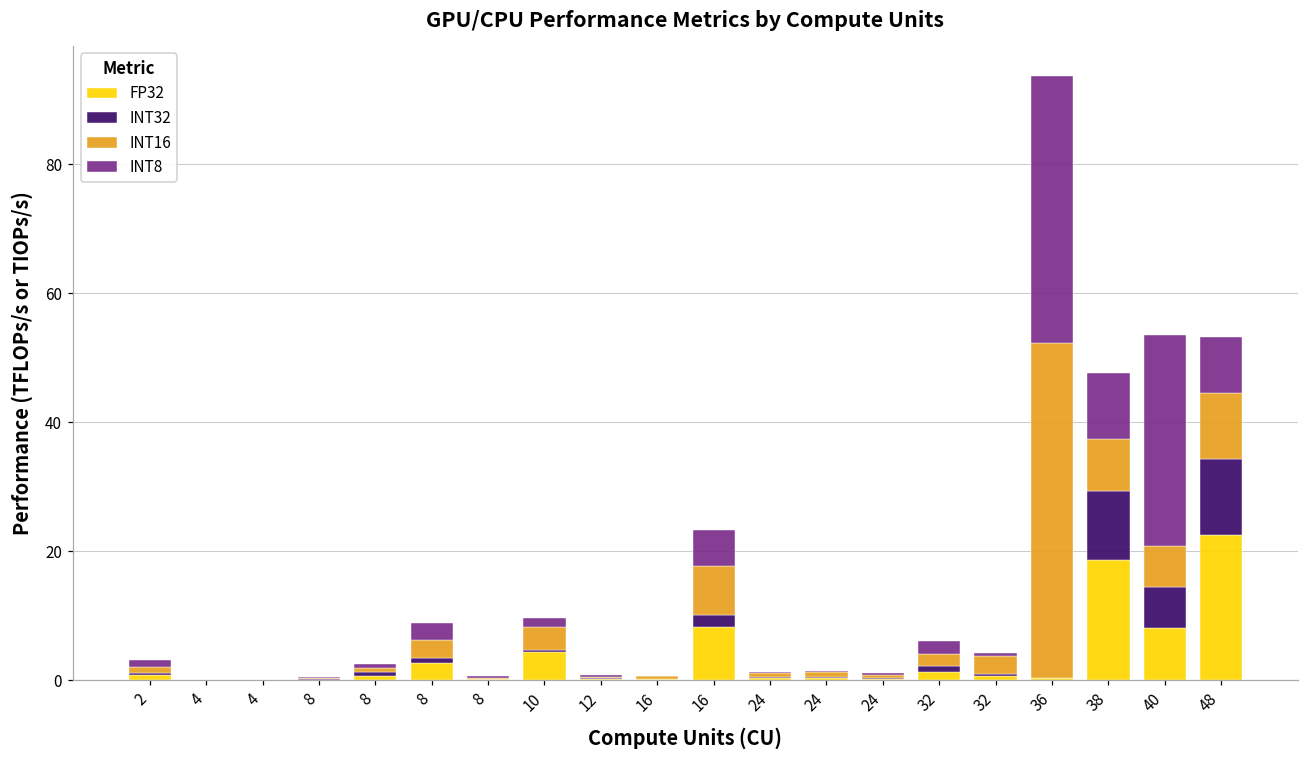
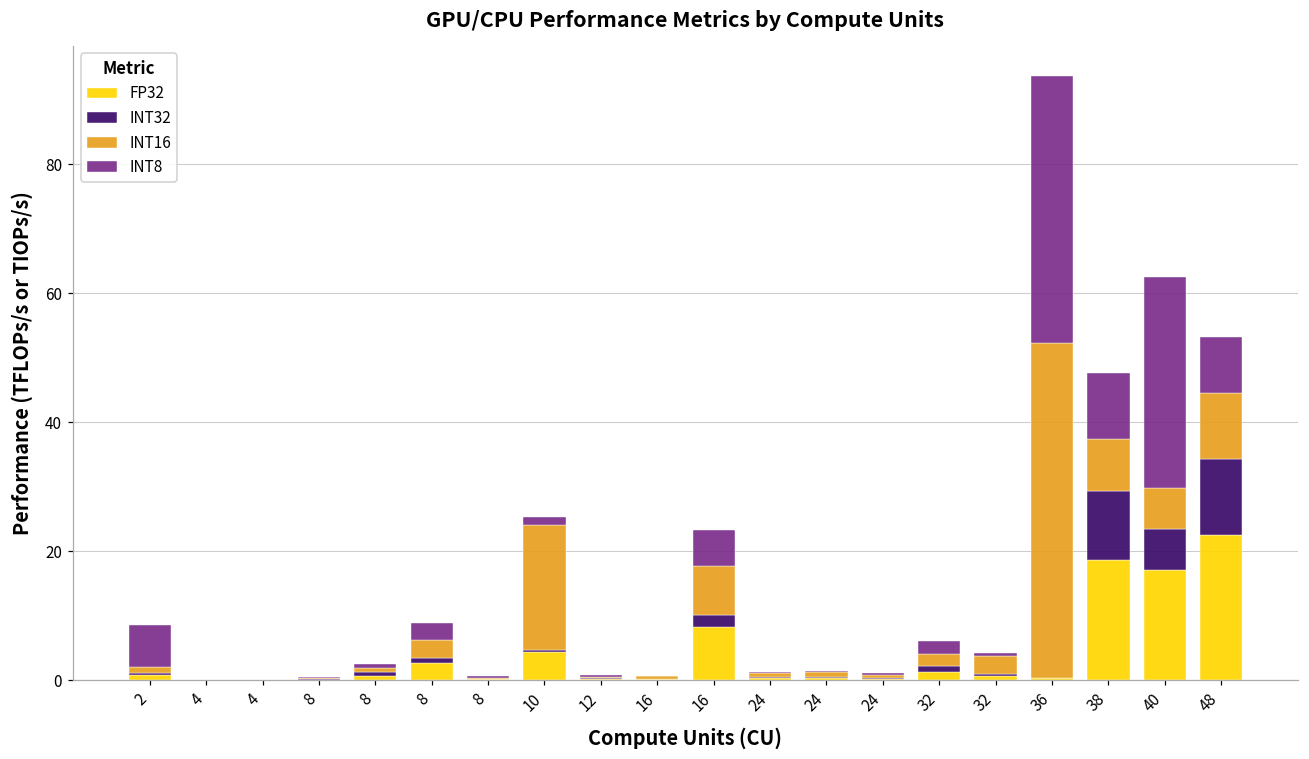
  {
    "FP32": {
      "2": 1,
      "10": 4,
      "38": 19,
-     "40": 8,
+     "40": 17,
      "48": 23
    },
    "INT32": {
      "10": 0,
      "38": 11,
      "40": 6,
      "48": 12
    },
    "INT16": {
      "2": 1,
-     "10": 4,
+     "10": 19,
      "36": 52,
      "38": 8,
      "40": 6,
      "48": 10
    },
    "INT8": {
-     "2": 1,
+     "2": 7,
      "10": 1,
      "36": 41,
      "38": 10,
      "40": 33,
      "48": 9
    }
  }
